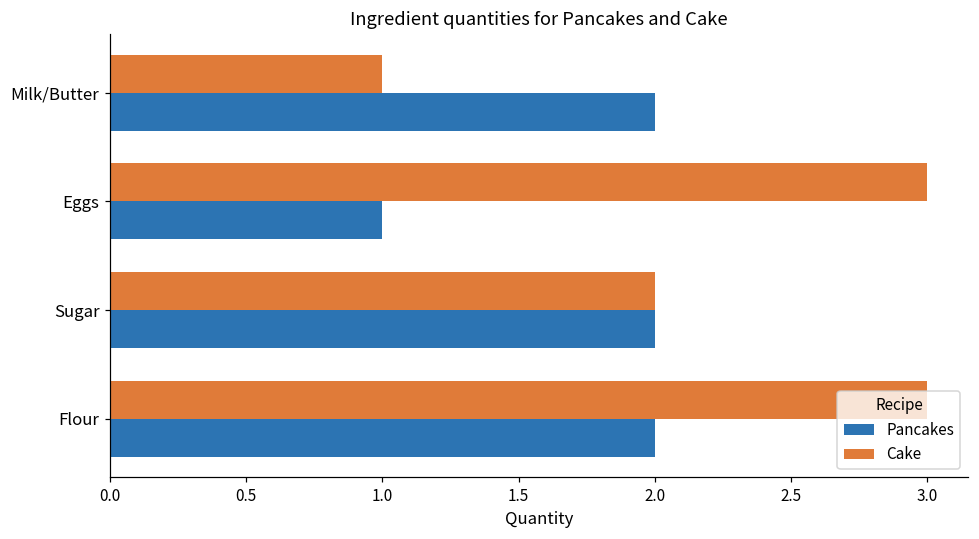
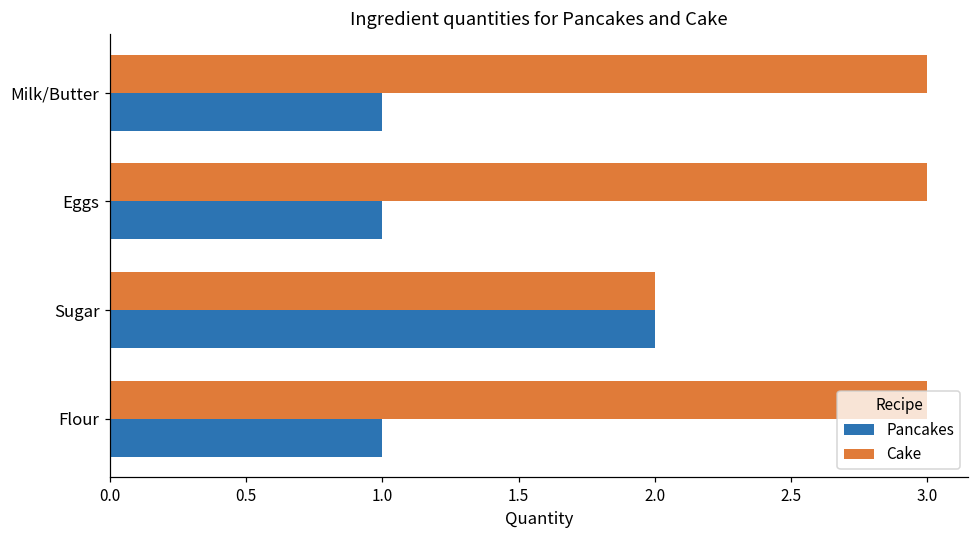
  {
    "Pancakes": {
-     "Milk/Butter": 2,
+     "Milk/Butter": 1,
      "Eggs": 1,
      "Sugar": 2,
-     "Flour": 2
+     "Flour": 1
    },
    "Cake": {
-     "Milk/Butter": 1,
+     "Milk/Butter": 3,
      "Eggs": 3,
      "Sugar": 2
    }
  }
